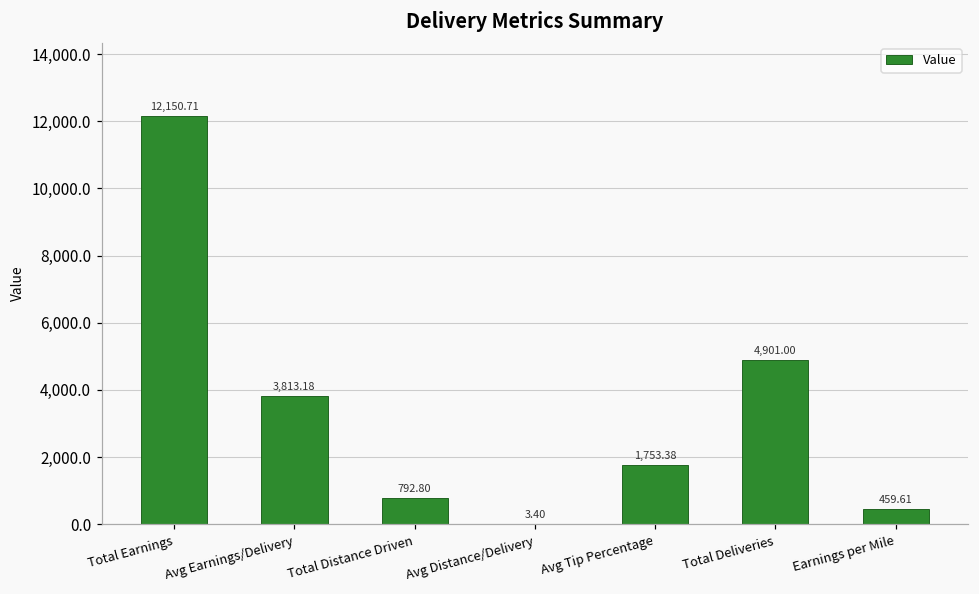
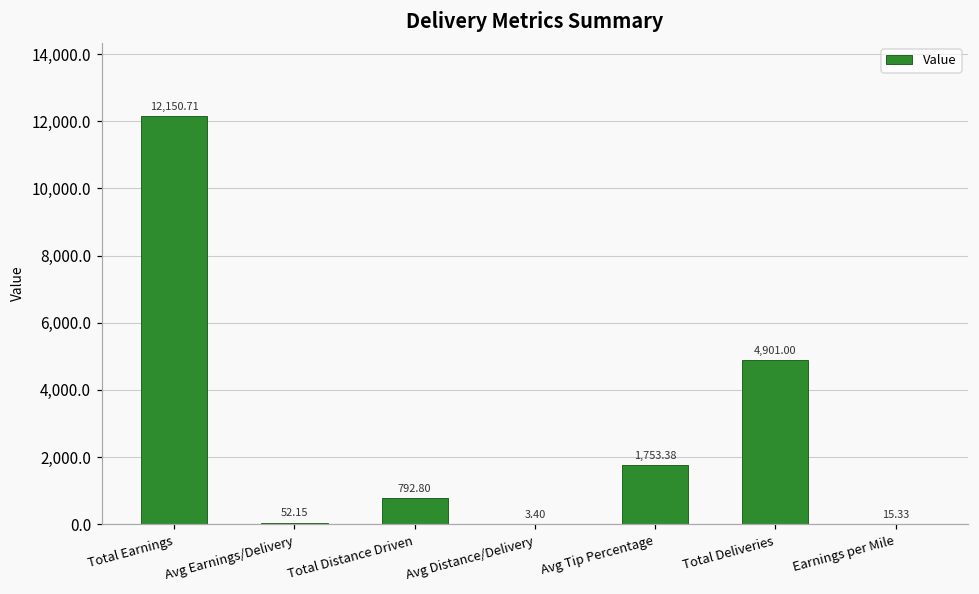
  {
    "Total Earnings": "12,150.71",
-   "Avg Earnings/Delivery": "3,813.18",
+   "Avg Earnings/Delivery": "52.15",
    "Total Distance Driven": "792.80",
    "Avg Distance/Delivery": "3.40",
    "Avg Tip Percentage": "1,753.38",
    "Total Deliveries": "4,901.00",
-   "Earnings per Mile": "459.61"
+   "Earnings per Mile": "15.33"
  }
